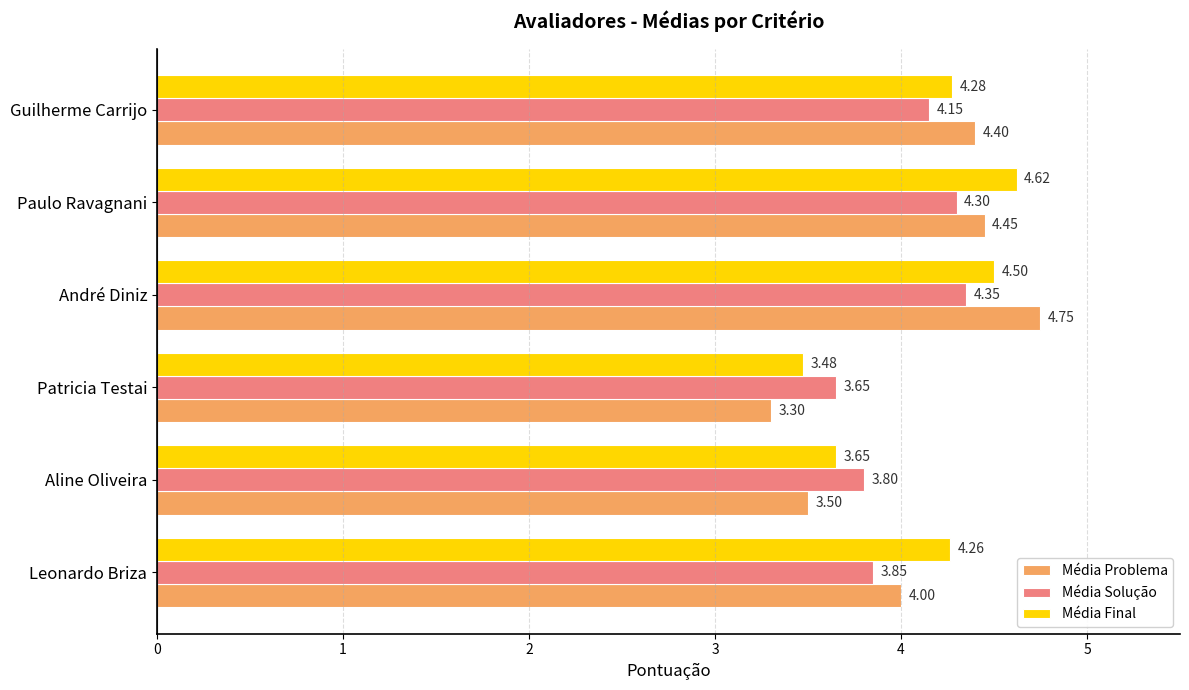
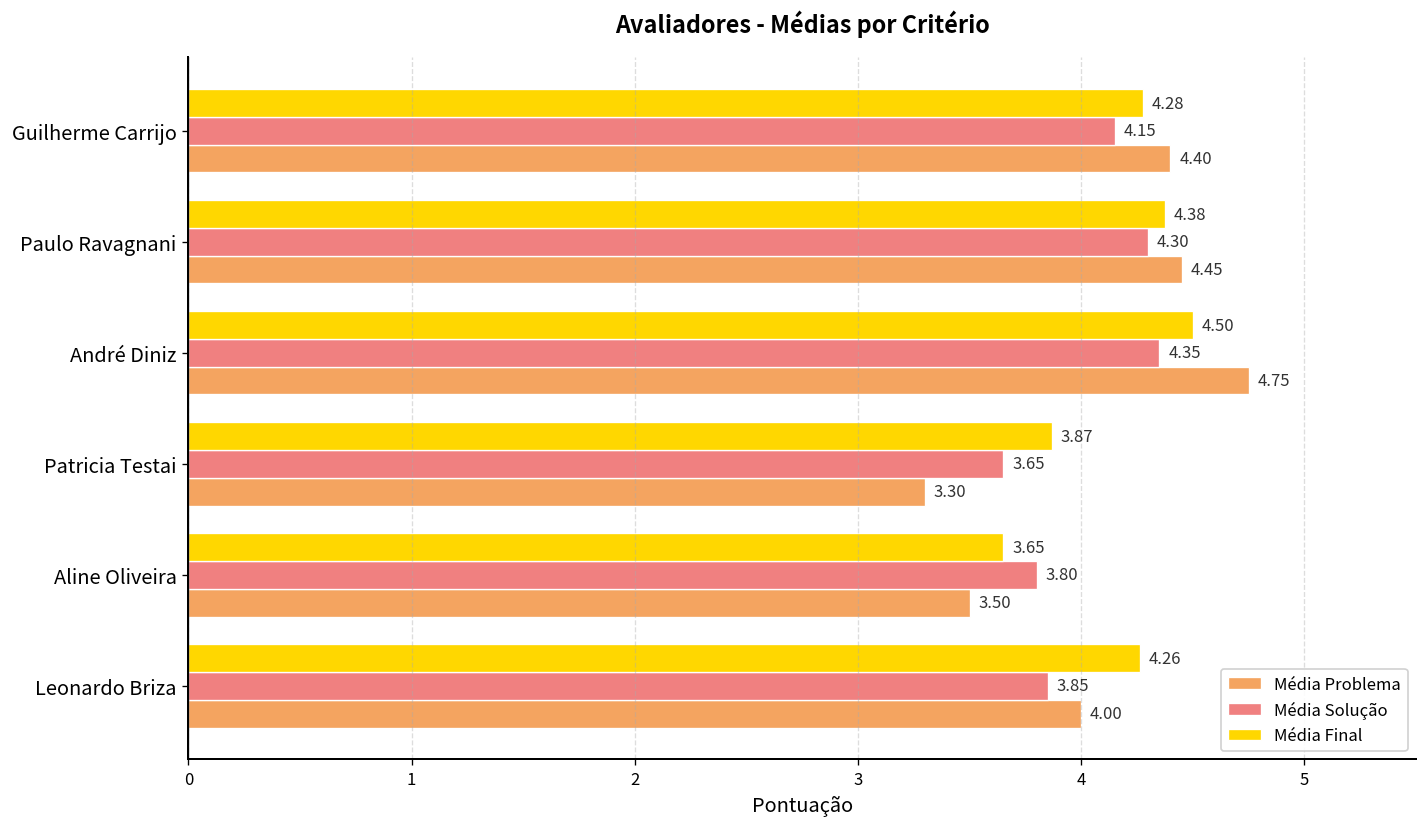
  {
    "Média Final": {
      "Guilherme Carrijo": 4.28,
-     "Paulo Ravagnani": 4.62,
+     "Paulo Ravagnani": 4.38,
      "André Diniz": 4.50,
-     "Patricia Testai": 3.48,
+     "Patricia Testai": 3.87,
      "Aline Oliveira": 3.65,
      "Leonardo Briza": 4.26
    }
  }
